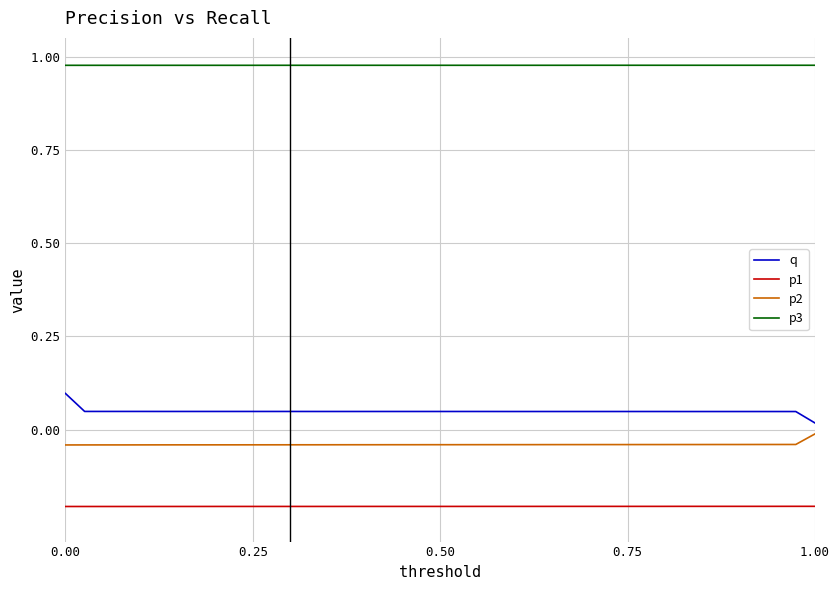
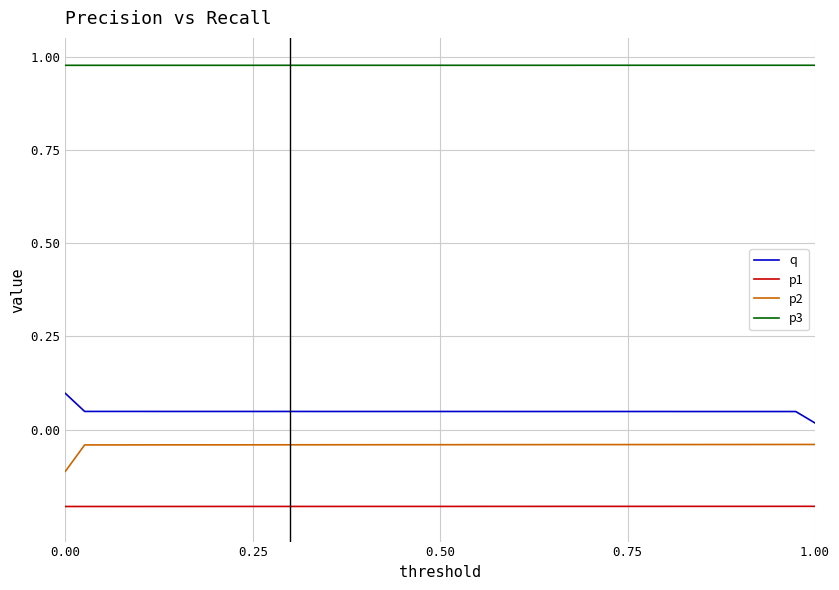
  {
    "q": {
      "0.00": 0.10,
      "1.00": 0.02
    },
    "p1": {
      "0.00": -0.21,
      "1.00": -0.21
    },
    "p2": {
-     "0.00": -0.04,
-     "1.00": -0.01
+     "0.00": -0.11,
+     "1.00": -0.04
    },
    "p3": {
      "0.00": 0.98,
      "1.00": 0.98
    }
  }
